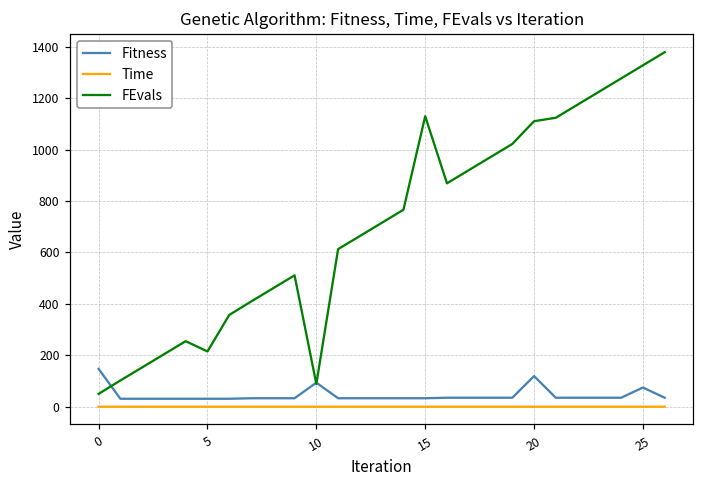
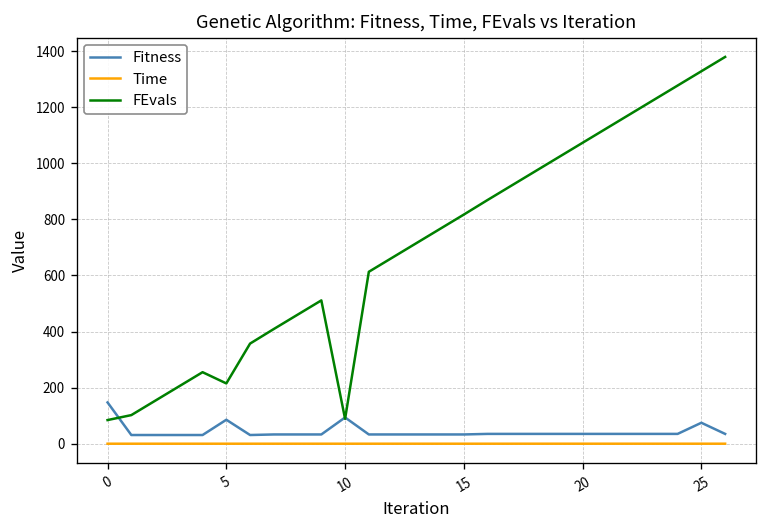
  {
    "Fitness": {
      "0": 150,
-     "5": 30,
+     "5": 90,
      "15": 30,
-     "20": 120,
+     "20": 40,
      "25": 70
    },
    "Time": {
      "0": 0,
      "5": 0,
      "10": 0,
      "15": 0,
      "20": 0,
      "25": 0
    },
    "FEvals": {
-     "0": 50,
+     "0": 80,
      "5": 220,
-     "15": 1130,
-     "20": 1110,
+     "15": 820,
+     "20": 1070,
      "25": 1330
    }
  }
